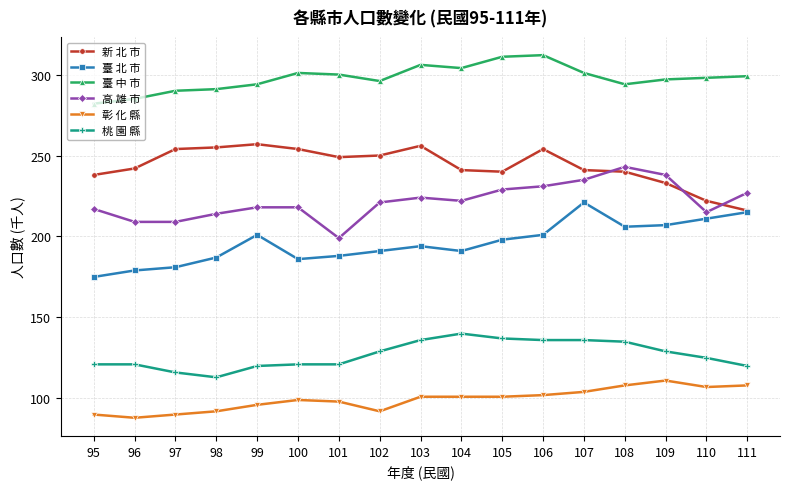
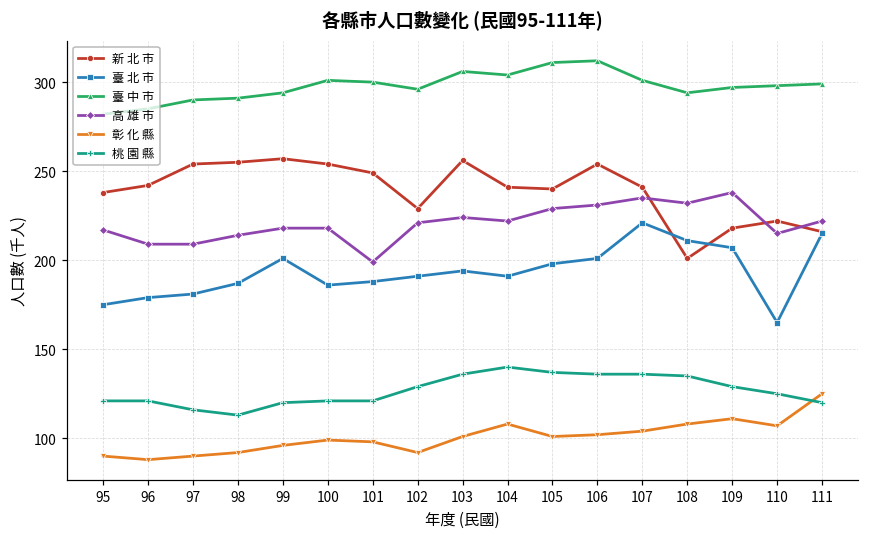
  {
    "新 北 市": {
      "95": 238,
      "96": 242,
      "97": 254,
      "98": 255,
      "99": 257,
      "100": 254,
      "101": 249,
-     "102": 250,
+     "102": 229,
      "103": 256,
      "104": 241,
      "105": 240,
      "106": 254,
      "107": 241,
-     "108": 240,
-     "109": 233,
+     "108": 201,
+     "109": 218,
      "110": 222
    },
    "臺 北 市": {
      "95": 175,
      "96": 179,
      "97": 181,
      "98": 187,
      "99": 201,
      "100": 186,
      "101": 188,
      "102": 191,
      "103": 194,
      "104": 191,
      "105": 198,
      "106": 201,
      "107": 221,
-     "108": 206,
+     "108": 211,
      "109": 207,
-     "110": 211
+     "110": 165
    },
    "高 雄 市": {
      "95": 217,
      "96": 209,
      "97": 209,
      "98": 214,
      "99": 218,
      "100": 218,
      "101": 199,
      "102": 221,
      "103": 224,
      "104": 222,
      "105": 229,
      "106": 231,
      "107": 235,
-     "108": 243,
+     "108": 232,
      "109": 238,
      "110": 215,
-     "111": 227
+     "111": 222
    },
    "彰 化 縣": {
      "95": 90,
      "96": 88,
      "97": 90,
      "98": 92,
      "99": 96,
      "100": 99,
      "101": 98,
      "102": 92,
      "103": 101,
-     "104": 101,
+     "104": 108,
      "105": 101,
      "106": 102,
      "107": 104,
      "108": 108,
      "109": 111,
      "110": 107,
-     "111": 108
+     "111": 125
    }
  }
